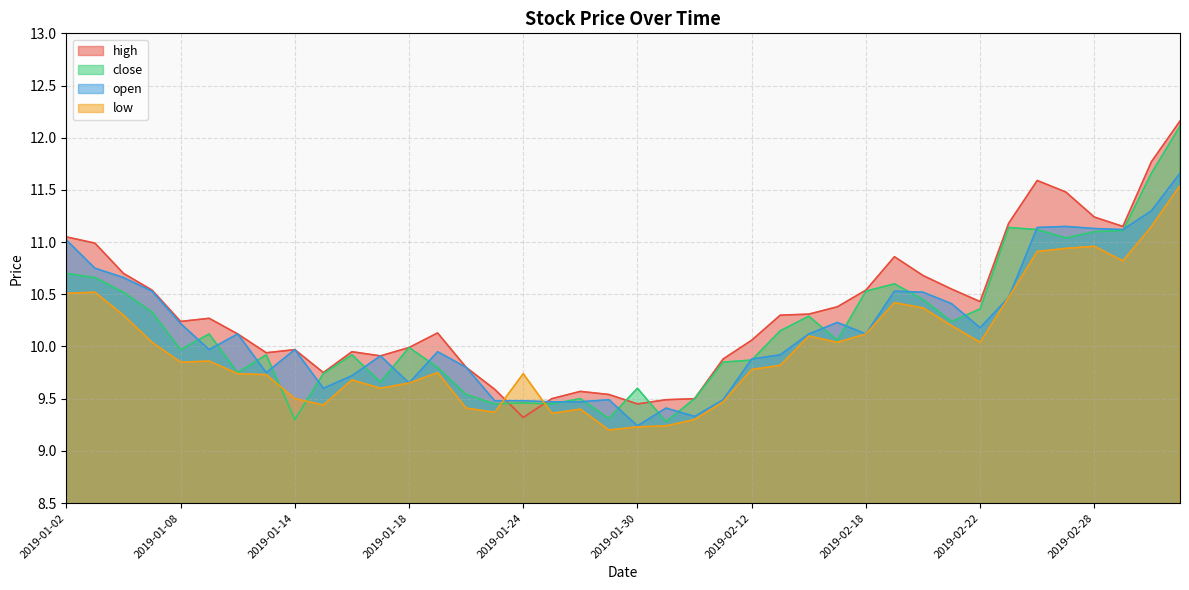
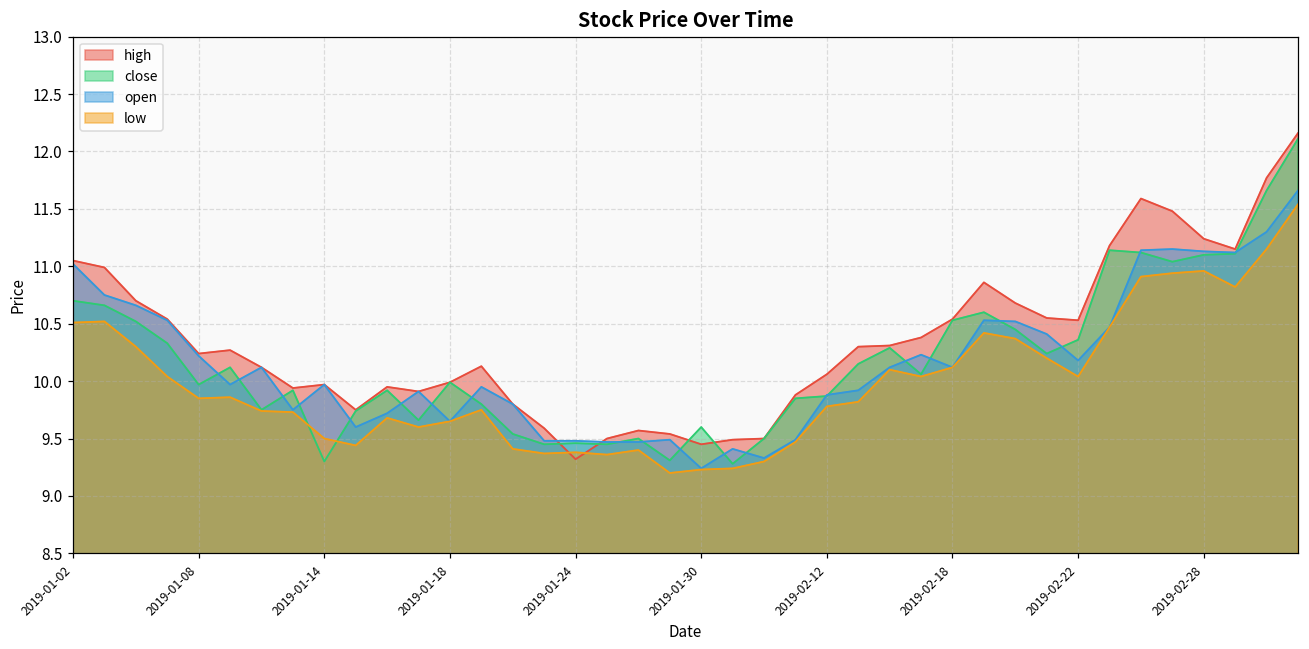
  {
    "high": {
      "2019-01-02": 11.05,
      "2019-01-24": 9.32,
      "2019-01-30": 9.45,
      "2019-02-12": 10.06,
-     "2019-02-22": 10.43,
+     "2019-02-22": 10.53,
      "2019-02-28": 11.24
    },
    "close": {
      "2019-01-02": 10.70,
      "2019-01-08": 9.97,
      "2019-01-14": 9.30,
      "2019-01-30": 9.60,
      "2019-02-22": 10.36,
      "2019-02-28": 11.10
    },
    "open": {
      "2019-01-02": 11.02,
      "2019-02-22": 10.18,
      "2019-02-28": 11.13
    },
    "low": {
      "2019-01-02": 10.51,
      "2019-01-08": 9.85,
      "2019-01-14": 9.50,
-     "2019-01-24": 9.74,
+     "2019-01-24": 9.38,
      "2019-02-12": 9.78,
      "2019-02-22": 10.04,
      "2019-02-28": 10.96
    }
  }
